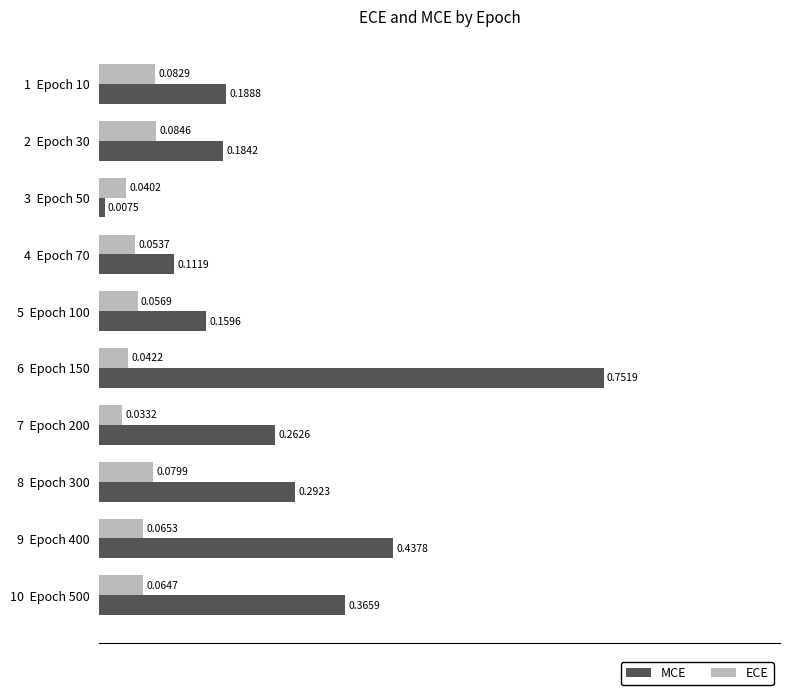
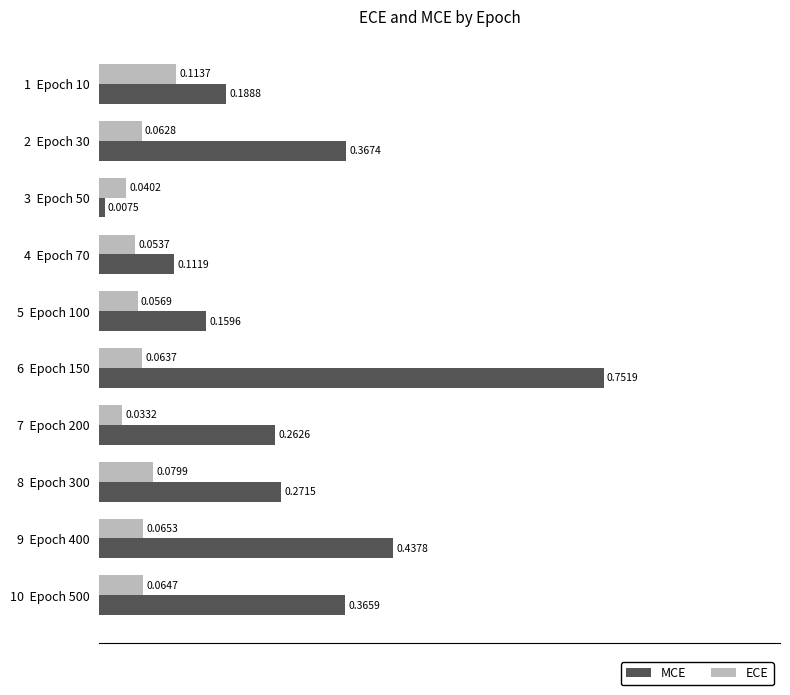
  {
    "MCE": {
      "1 Epoch 10": 0.1888,
-     "2 Epoch 30": 0.1842,
+     "2 Epoch 30": 0.3674,
      "3 Epoch 50": 0.0075,
      "4 Epoch 70": 0.1119,
      "5 Epoch 100": 0.1596,
      "6 Epoch 150": 0.7519,
      "7 Epoch 200": 0.2626,
-     "8 Epoch 300": 0.2923,
+     "8 Epoch 300": 0.2715,
      "9 Epoch 400": 0.4378,
      "10 Epoch 500": 0.3659
    },
    "ECE": {
-     "1 Epoch 10": 0.0829,
-     "2 Epoch 30": 0.0846,
+     "1 Epoch 10": 0.1137,
+     "2 Epoch 30": 0.0628,
      "3 Epoch 50": 0.0402,
      "4 Epoch 70": 0.0537,
      "5 Epoch 100": 0.0569,
-     "6 Epoch 150": 0.0422,
+     "6 Epoch 150": 0.0637,
      "7 Epoch 200": 0.0332,
      "8 Epoch 300": 0.0799,
      "9 Epoch 400": 0.0653,
      "10 Epoch 500": 0.0647
    }
  }
